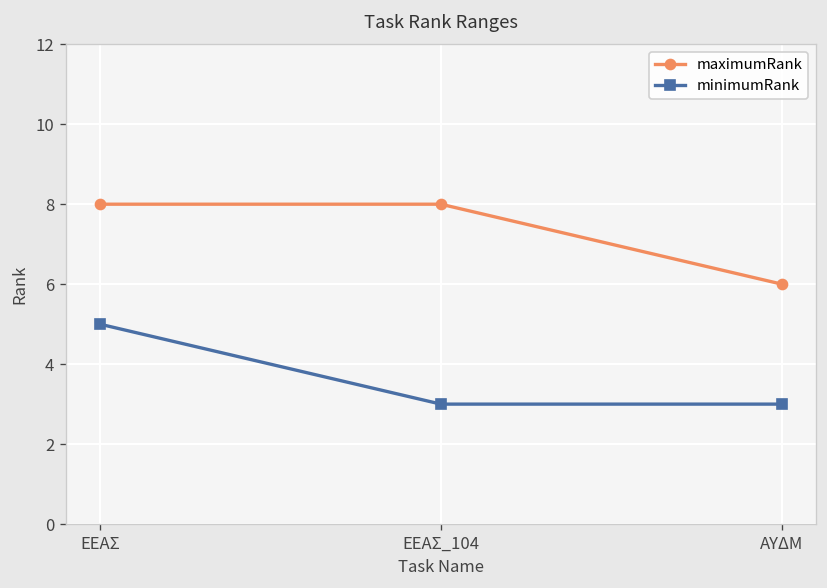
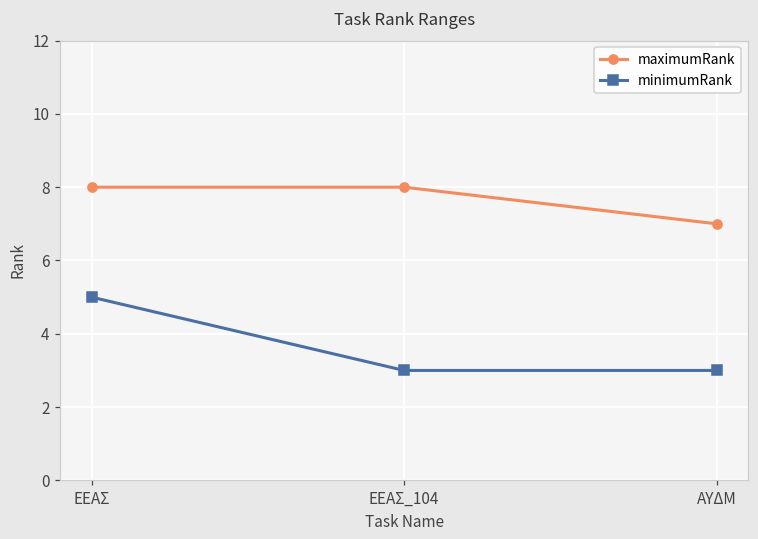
  {
    "maximumRank": {
      "ΕΕΑΣ": 8,
      "ΕΕΑΣ_104": 8,
-     "ΑΥΔΜ": 6
+     "ΑΥΔΜ": 7
    },
    "minimumRank": {
      "ΕΕΑΣ": 5,
      "ΕΕΑΣ_104": 3,
      "ΑΥΔΜ": 3
    }
  }
